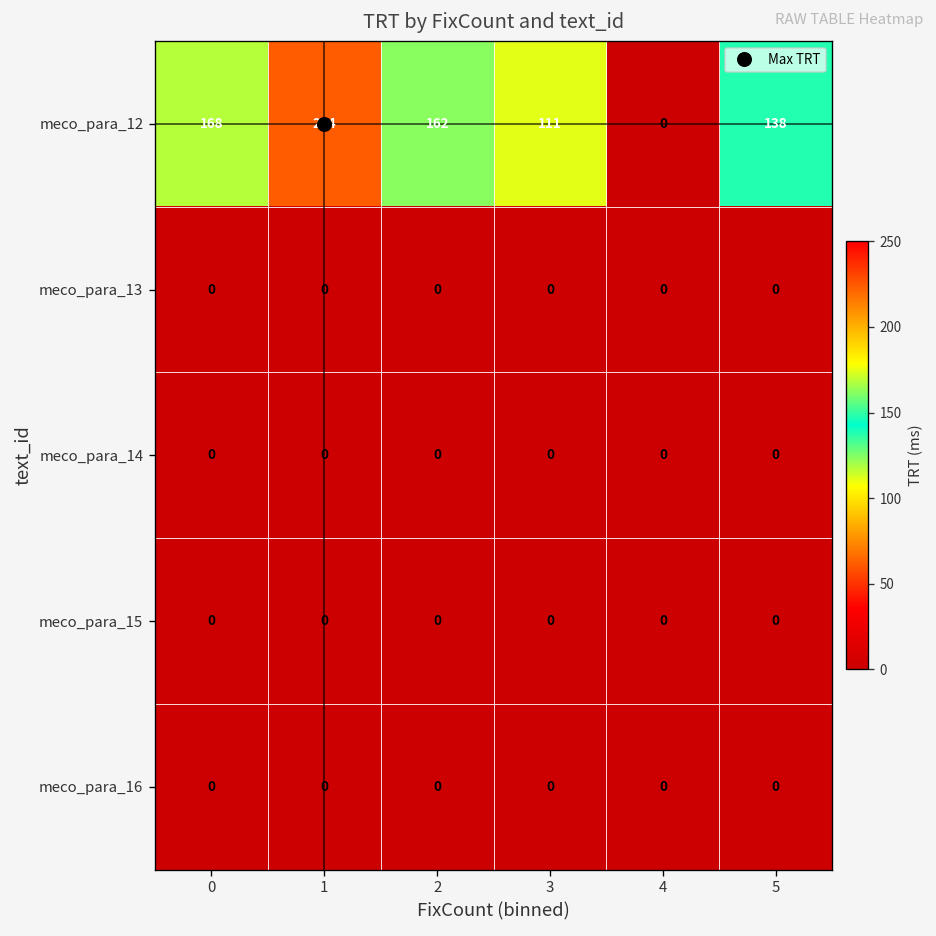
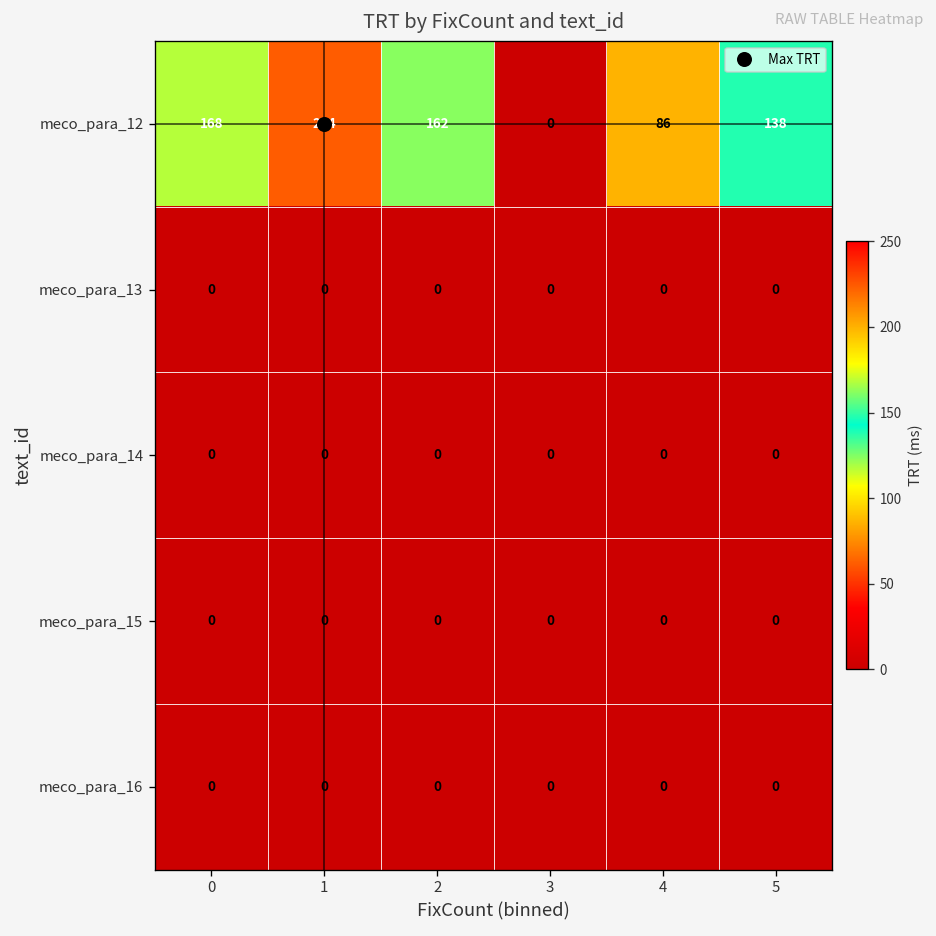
  {
    "meco_para_12": {
      "0": 168,
      "2": 162,
-     "3": 111,
-     "4": 0,
+     "3": 0,
+     "4": 86,
      "5": 138
    },
    "meco_para_13": {
      "0": 0,
      "1": 0,
      "2": 0,
      "3": 0,
      "4": 0,
      "5": 0
    },
    "meco_para_14": {
      "0": 0,
      "1": 0,
      "2": 0,
      "3": 0,
      "4": 0,
      "5": 0
    },
    "meco_para_15": {
      "0": 0,
      "1": 0,
      "2": 0,
      "3": 0,
      "4": 0,
      "5": 0
    },
    "meco_para_16": {
      "0": 0,
      "1": 0,
      "2": 0,
      "3": 0,
      "4": 0,
      "5": 0
    }
  }
